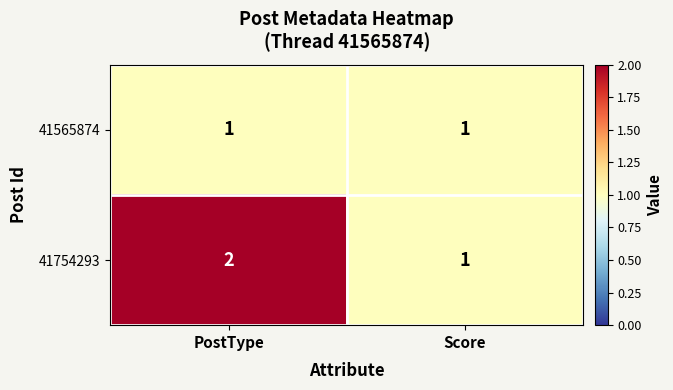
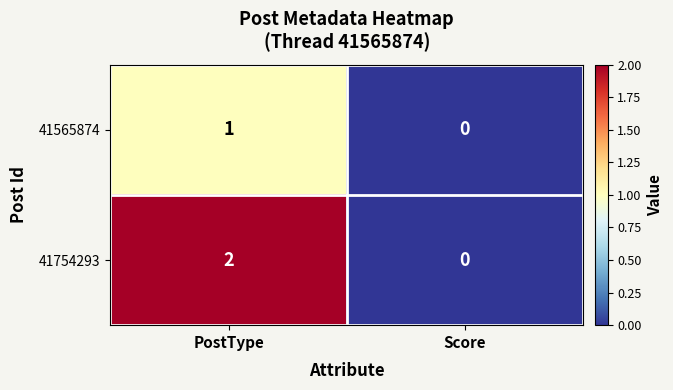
  {
    "41565874": {
      "PostType": 1,
-     "Score": 1
+     "Score": 0
    },
    "41754293": {
      "PostType": 2,
-     "Score": 1
+     "Score": 0
    }
  }
